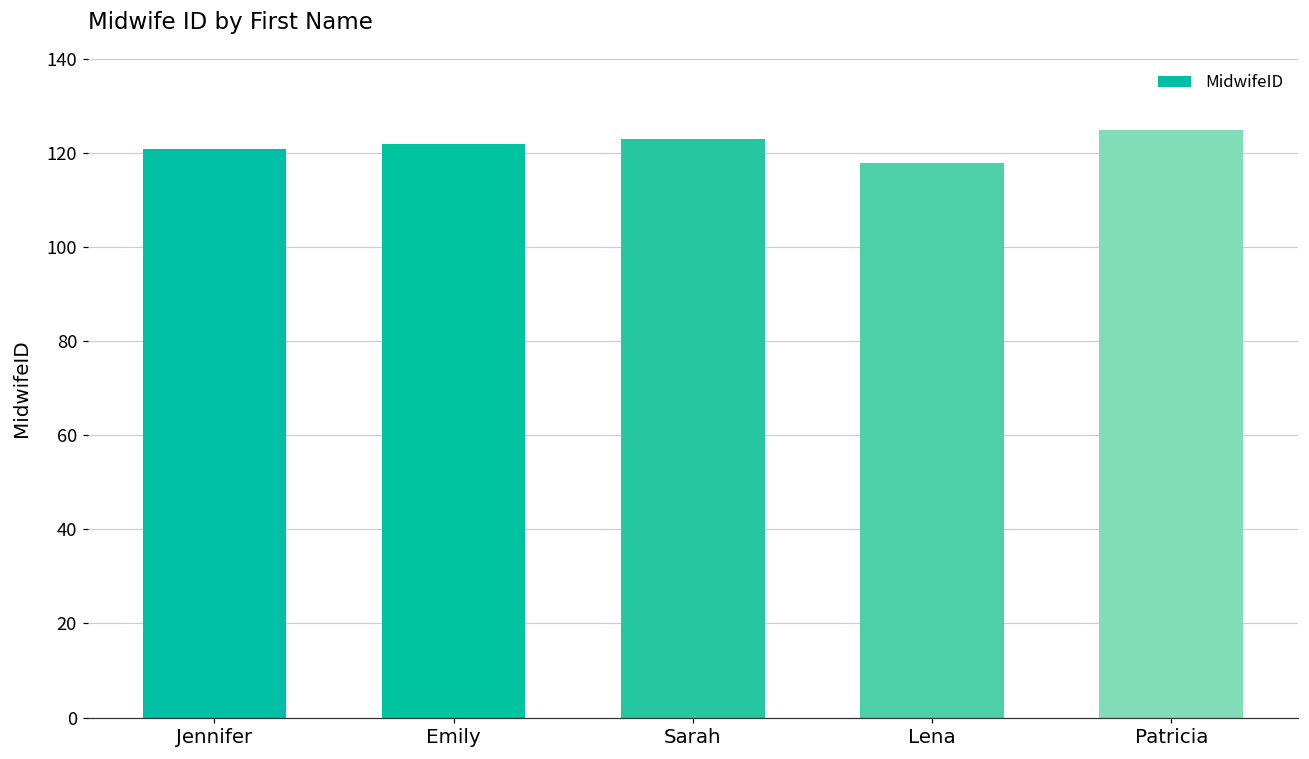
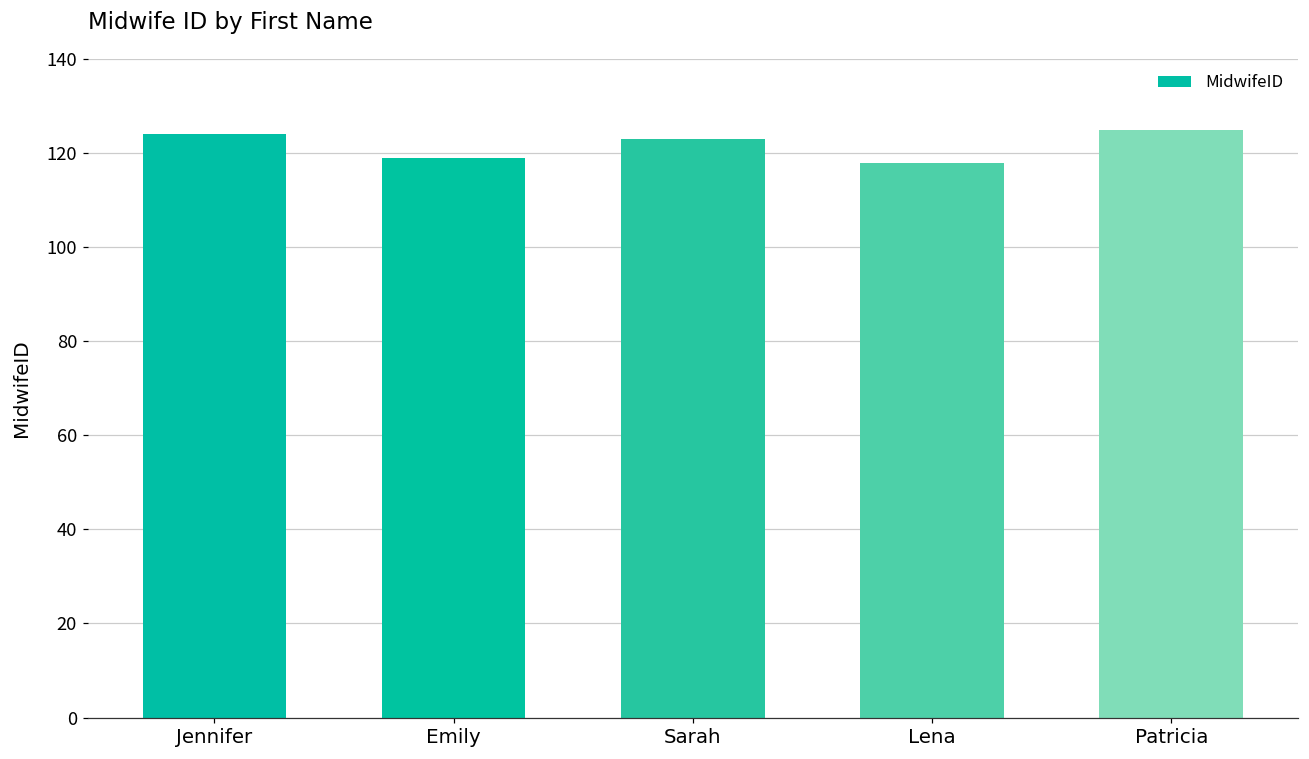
  {
-   "Jennifer": 121,
-   "Emily": 122,
+   "Jennifer": 124,
+   "Emily": 119,
    "Sarah": 123,
    "Lena": 118,
    "Patricia": 125
  }
